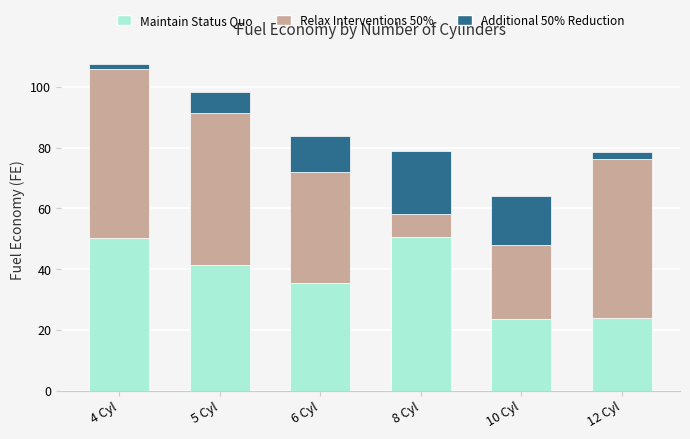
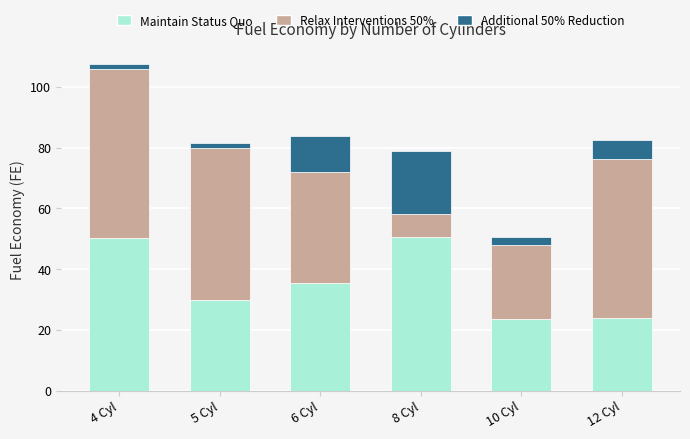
  {
    "Maintain Status Quo": {
      "4 Cyl": 50,
-     "5 Cyl": 41,
+     "5 Cyl": 30,
      "6 Cyl": 36,
      "8 Cyl": 51,
      "10 Cyl": 24,
      "12 Cyl": 24
    },
    "Relax Interventions 50%": {
      "4 Cyl": 56,
      "5 Cyl": 50,
      "6 Cyl": 36,
      "8 Cyl": 8,
      "10 Cyl": 24,
      "12 Cyl": 52
    },
    "Additional 50% Reduction": {
      "4 Cyl": 2,
-     "5 Cyl": 7,
+     "5 Cyl": 2,
      "6 Cyl": 12,
      "8 Cyl": 21,
-     "10 Cyl": 16,
-     "12 Cyl": 3
+     "10 Cyl": 3,
+     "12 Cyl": 6
    }
  }
